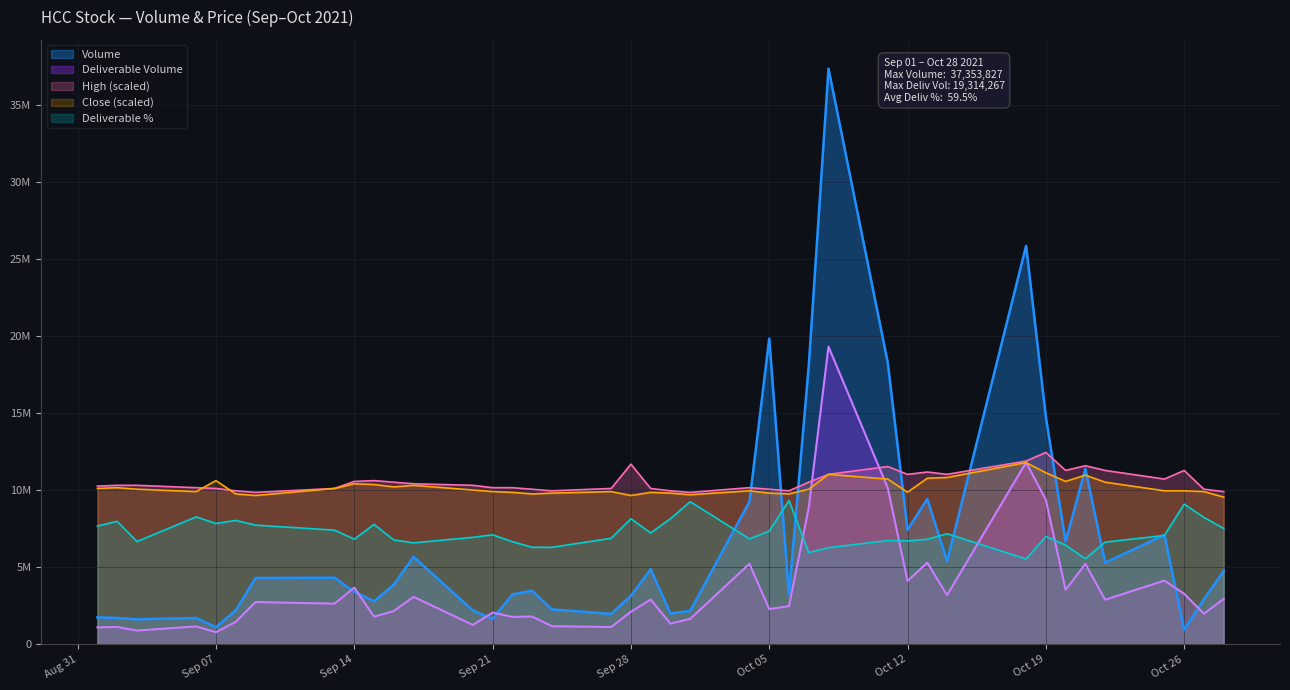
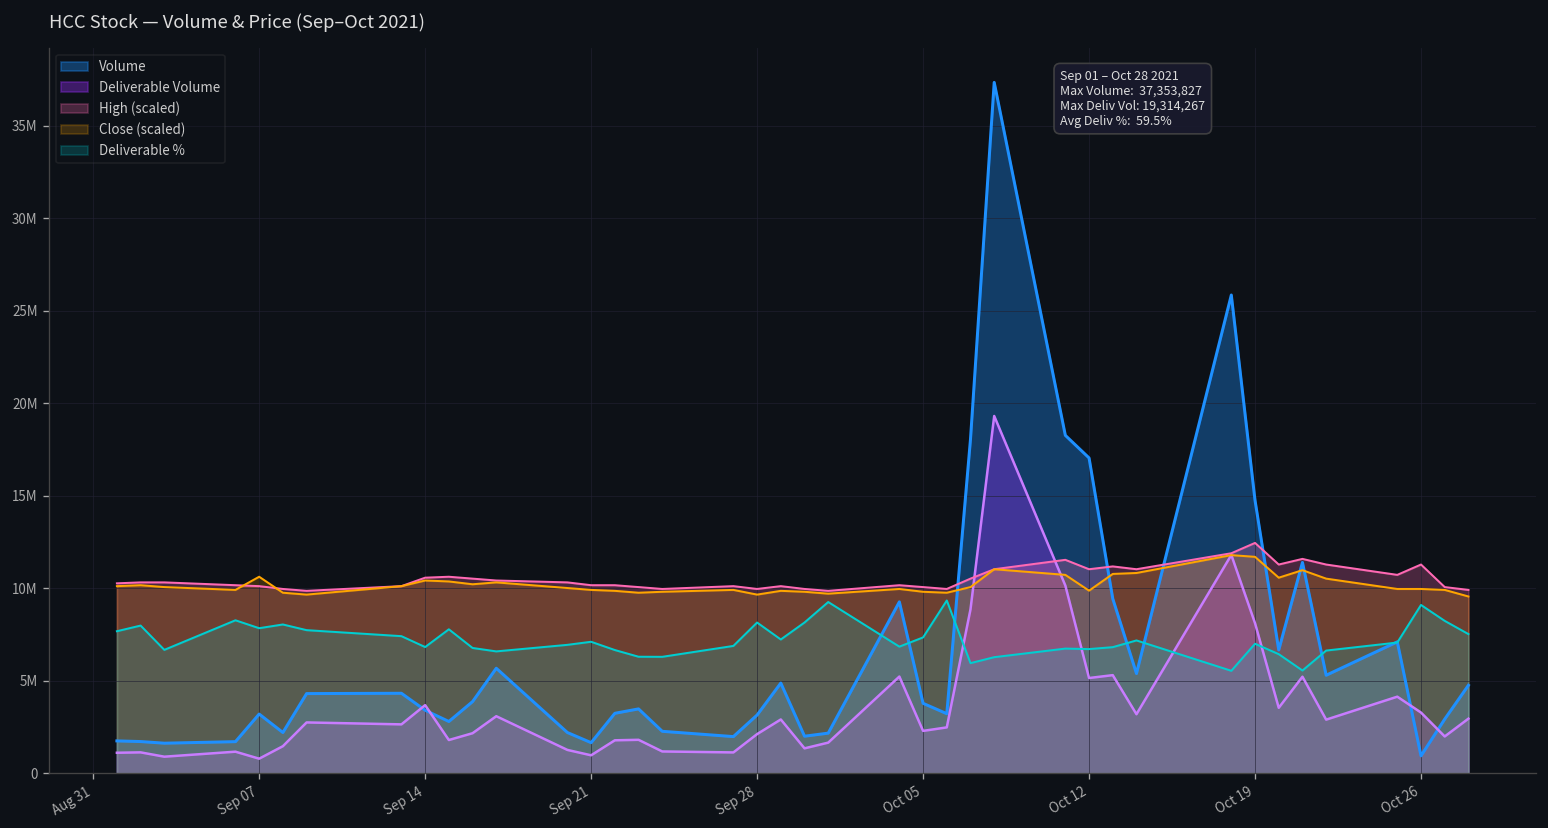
  {
    "Volume": {
-     "Sep 07": 1100000,
+     "Sep 07": 3200000,
      "Sep 14": 3400000,
      "Sep 21": 1600000,
      "Sep 28": 3100000,
-     "Oct 05": 19800000,
-     "Oct 12": 7400000,
+     "Oct 05": 3800000,
+     "Oct 12": 17000000,
      "Oct 19": 14800000,
      "Oct 26": 900000
    },
    "Deliverable Volume": {
      "Sep 07": 800000,
      "Sep 14": 3700000,
-     "Sep 21": 2100000,
+     "Sep 21": 1000000,
      "Sep 28": 2100000,
      "Oct 05": 2300000,
-     "Oct 12": 4100000,
-     "Oct 19": 9400000,
+     "Oct 12": 5100000,
+     "Oct 19": 8100000,
      "Oct 26": 3300000
    },
    "High (scaled)": {
      "Sep 07": 10100000,
      "Sep 21": 10200000,
-     "Sep 28": 11700000,
+     "Sep 28": 10000000,
      "Oct 05": 10100000,
      "Oct 12": 11000000,
      "Oct 19": 12500000,
      "Oct 26": 11300000
    },
    "Close (scaled)": {
      "Sep 07": 10600000,
      "Sep 21": 9900000,
      "Sep 28": 9700000,
      "Oct 05": 9800000,
      "Oct 12": 9900000,
-     "Oct 19": 11100000,
+     "Oct 19": 11700000,
      "Oct 26": 10000000
    },
    "Deliverable %": {
      "Sep 07": 7800000,
      "Sep 14": 6800000,
      "Sep 21": 7100000,
      "Sep 28": 8100000,
      "Oct 05": 7300000,
      "Oct 12": 6700000,
      "Oct 19": 7000000,
      "Oct 26": 9100000
    }
  }
